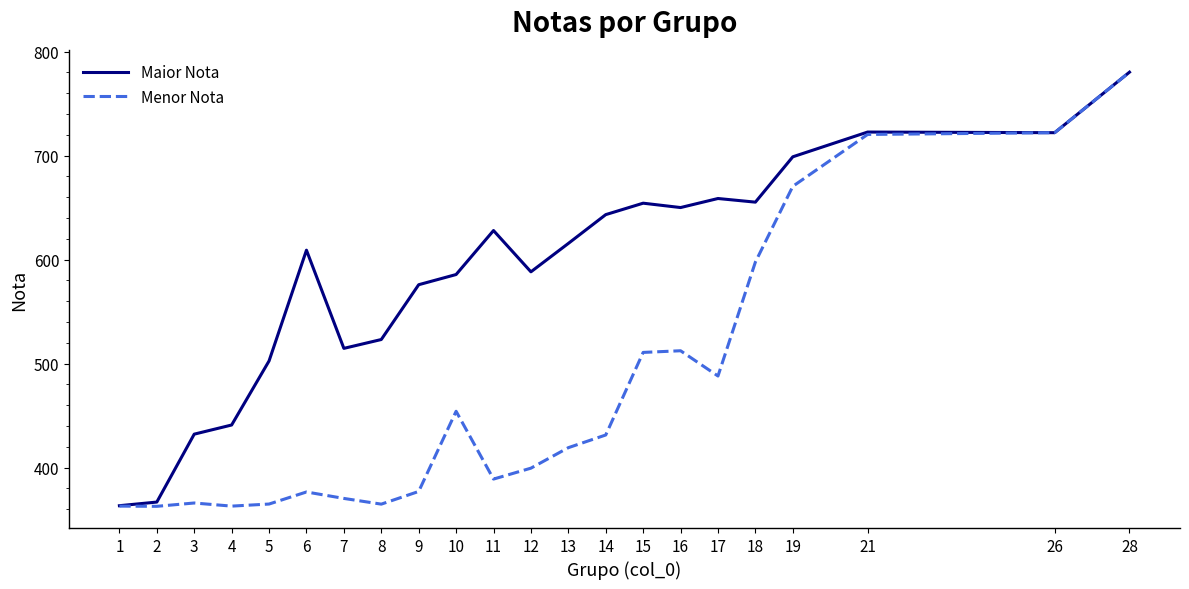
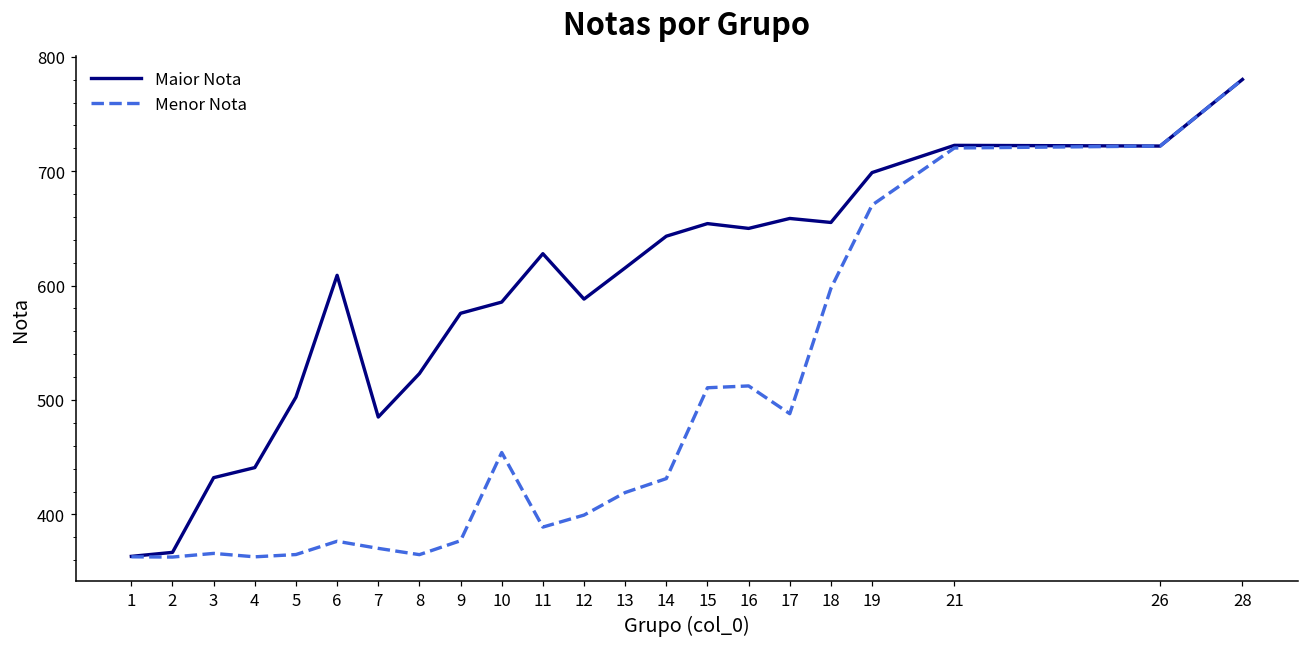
  {
    "Maior Nota": {
      "2": 367,
      "3": 432,
      "4": 441,
      "5": 503,
      "6": 609,
-     "7": 515,
+     "7": 485,
      "8": 523,
      "9": 576,
      "10": 586,
      "11": 628,
      "12": 588,
      "13": 616,
      "14": 643,
      "15": 654,
      "16": 650,
      "17": 659,
      "18": 655,
      "19": 699
    },
    "Menor Nota": {
      "2": 363,
      "3": 366,
      "4": 363,
      "5": 365,
      "6": 377,
      "7": 370,
      "8": 365,
      "9": 377,
      "10": 454,
      "11": 389,
      "12": 399,
      "13": 419,
      "14": 431,
      "15": 511,
      "16": 512,
      "17": 488,
      "18": 598,
      "19": 670
    }
  }
